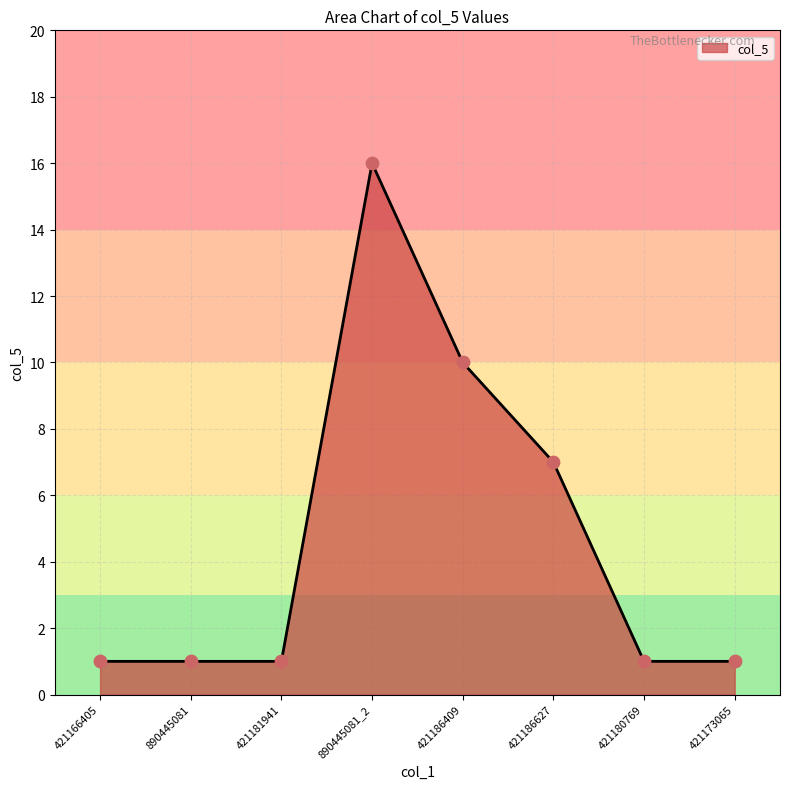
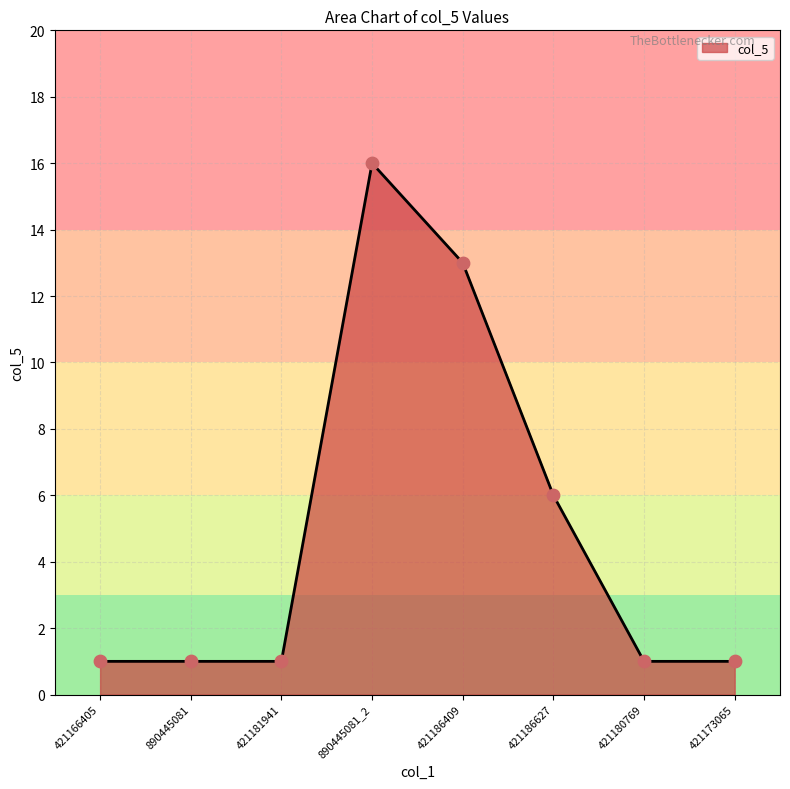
  {
    "421166405": 1,
    "890445081": 1,
    "421181941": 1,
    "890445081_2": 16,
-   "421186409": 10,
-   "421186627": 7,
+   "421186409": 13,
+   "421186627": 6,
    "421180769": 1,
    "421173065": 1
  }
